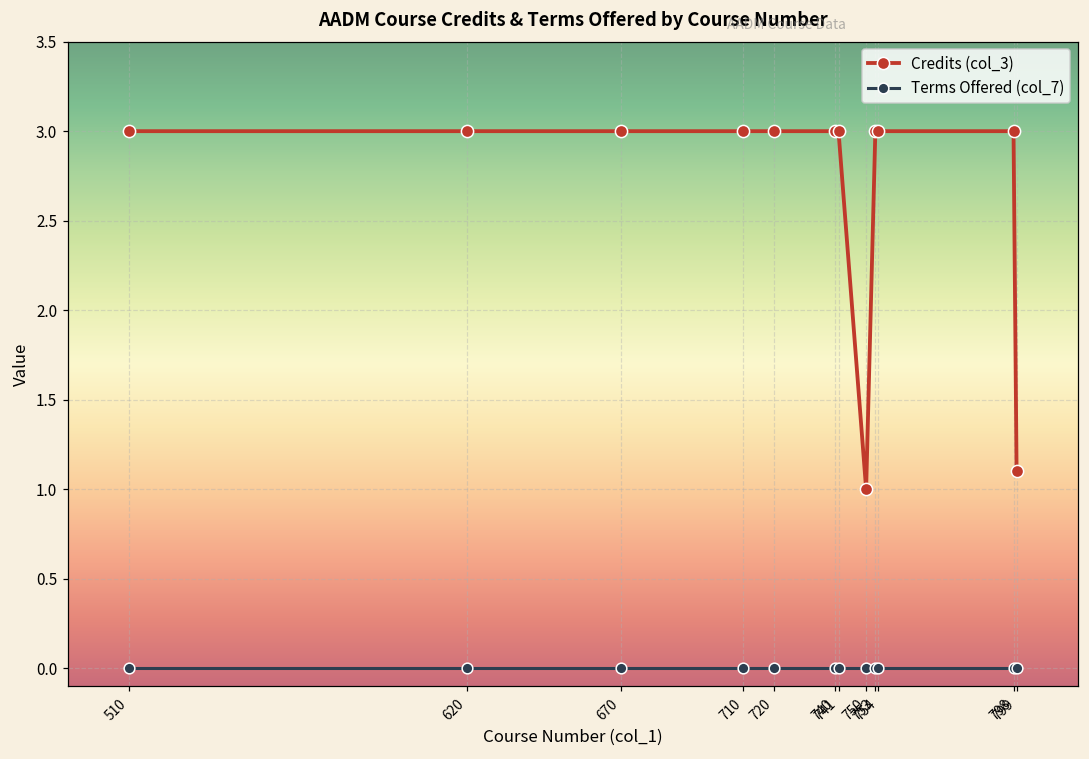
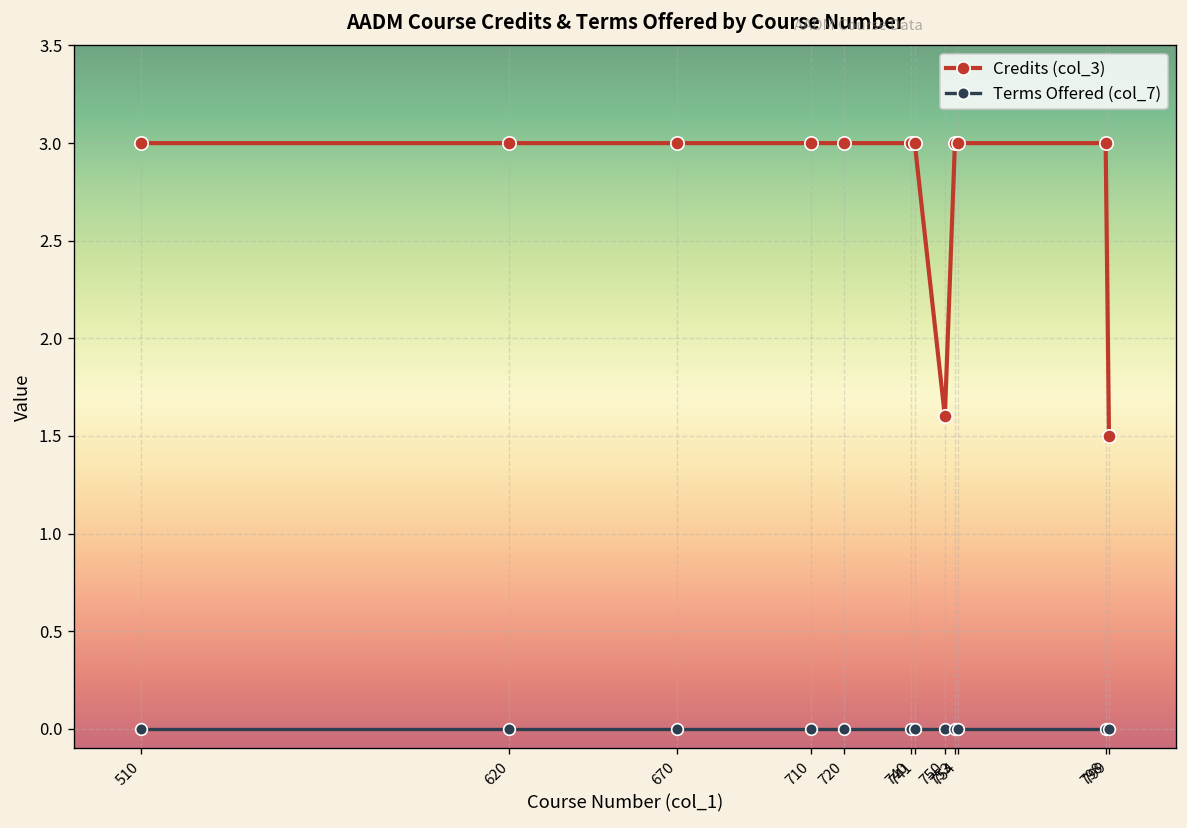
  {
    "Credits (col_3)": {
      "510": 3.0,
      "620": 3.0,
      "670": 3.0,
      "710": 3.0,
      "720": 3.0,
      "740": 3.0,
      "741": 3.0,
-     "750": 1.0,
+     "750": 1.6,
      "753": 3.0,
      "754": 3.0,
      "798": 3.0,
-     "799": 1.1
+     "799": 1.5
    },
    "Terms Offered (col_7)": {
      "510": 0.0,
      "620": 0.0,
      "670": 0.0,
      "710": 0.0,
      "720": 0.0,
      "740": 0.0,
      "741": 0.0,
      "750": 0.0,
      "753": 0.0,
      "754": 0.0,
      "798": 0.0,
      "799": 0.0
    }
  }
